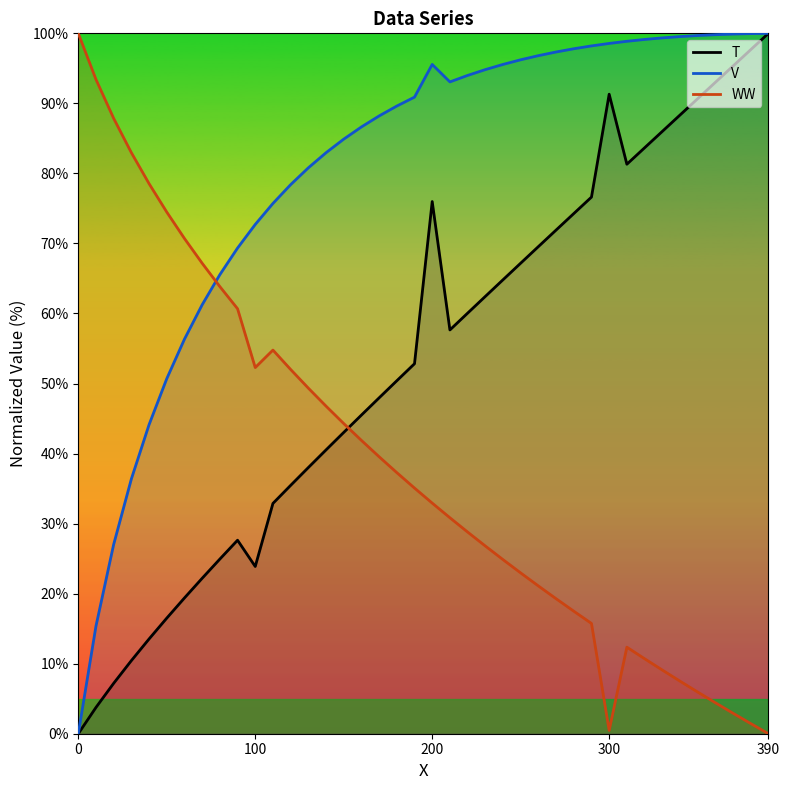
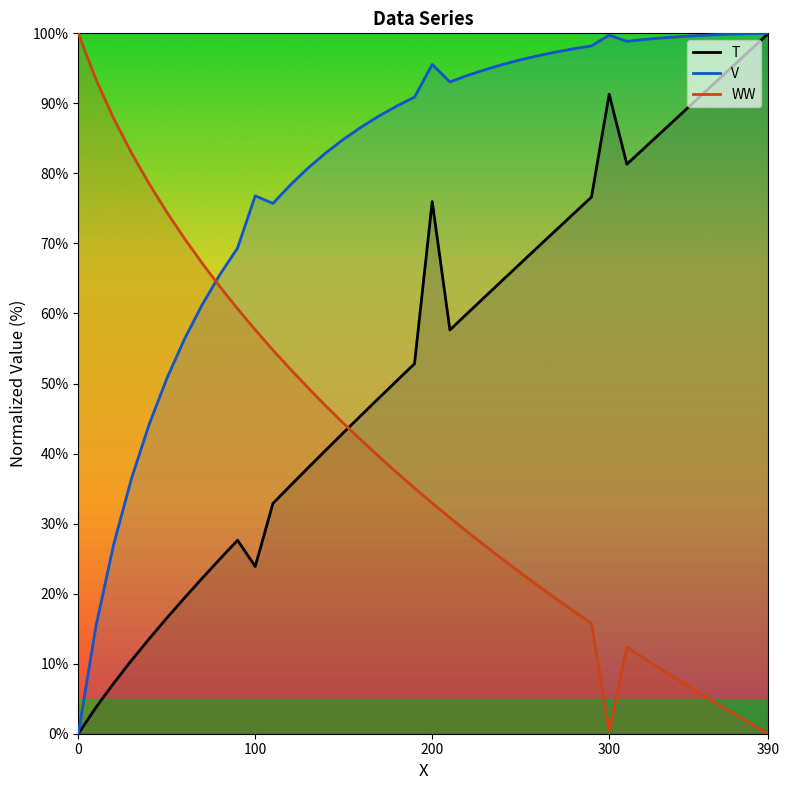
  {
    "T": {
      "100": "24%",
      "200": "76%",
      "300": "91%"
    },
    "V": {
-     "100": "73%",
+     "100": "77%",
      "200": "96%",
-     "300": "99%"
+     "300": "100%"
    },
    "WW": {
      "0": "100%",
-     "100": "52%",
+     "100": "58%",
      "200": "33%"
    }
  }
